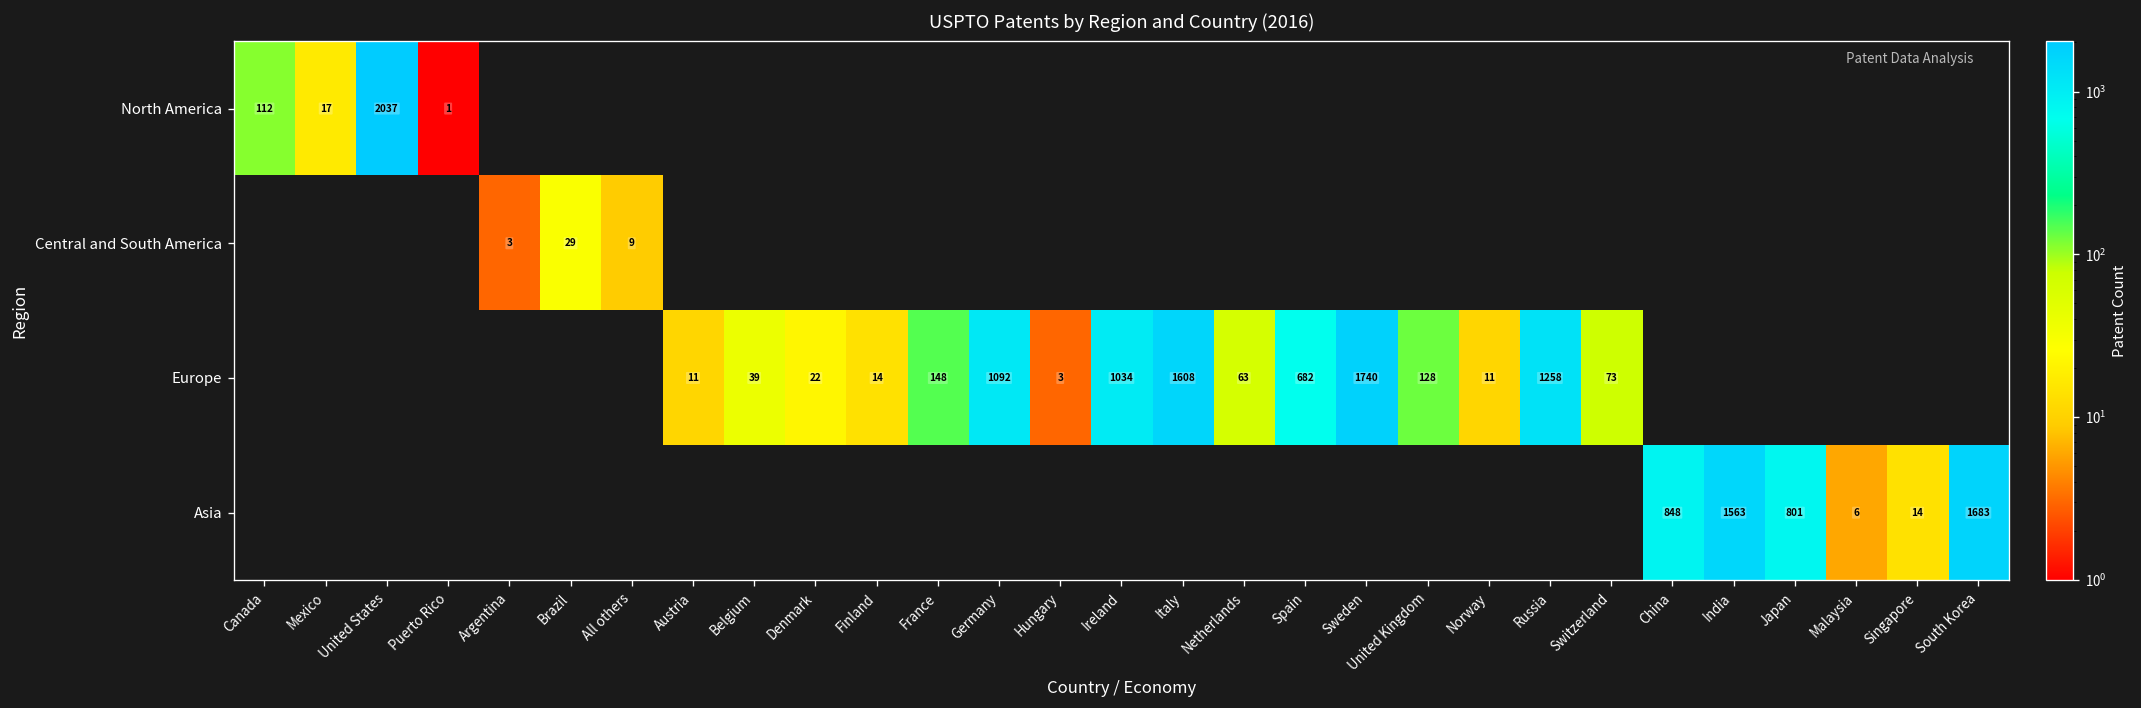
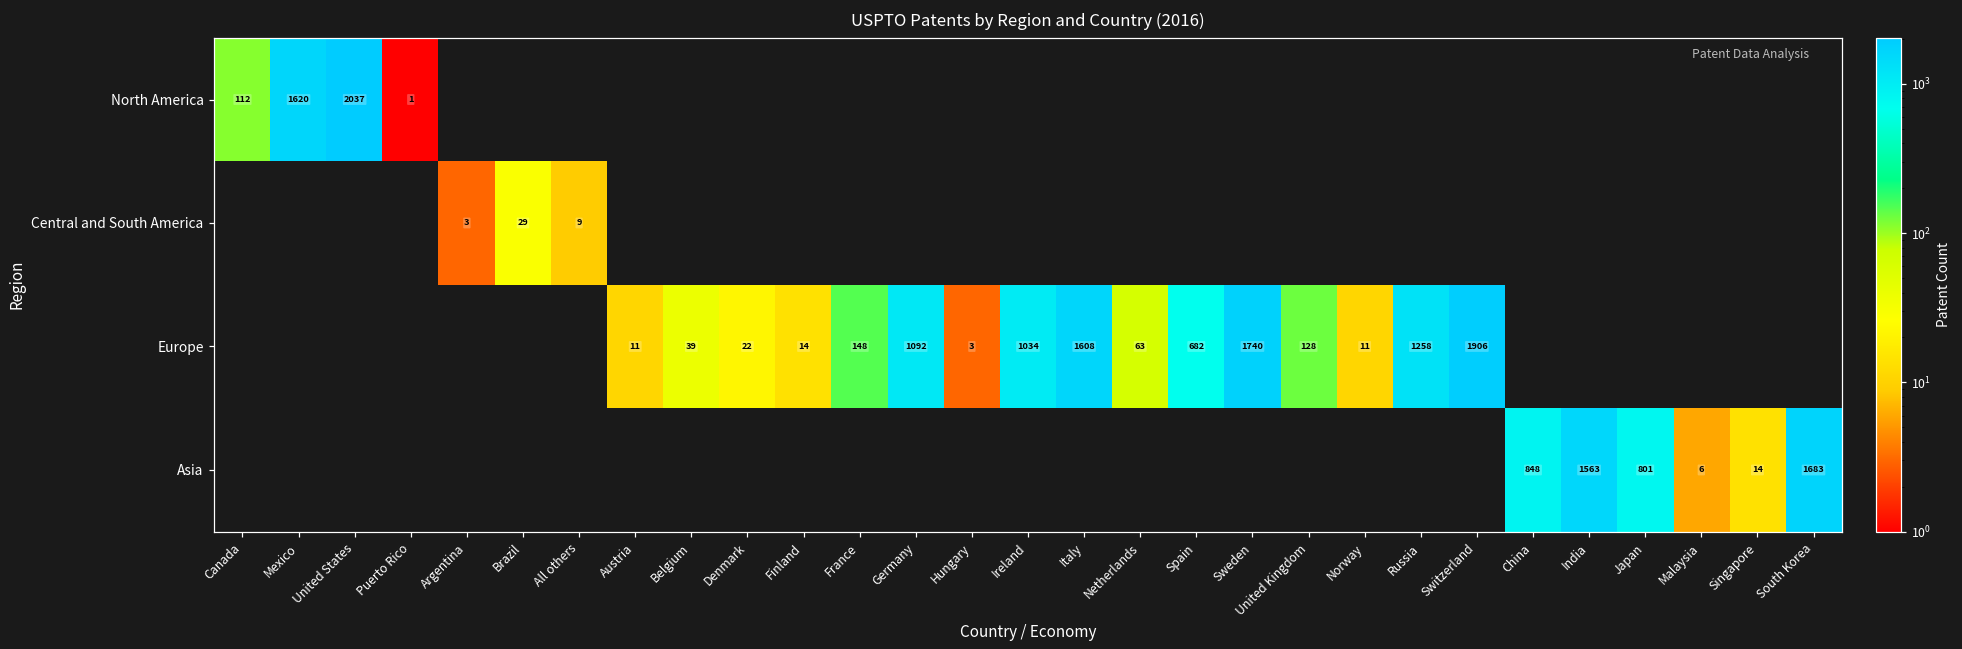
  {
    "North America": {
-     "Mexico": 17
+     "Mexico": 1620
    },
    "Europe": {
-     "Switzerland": 73
+     "Switzerland": 1906
    }
  }
